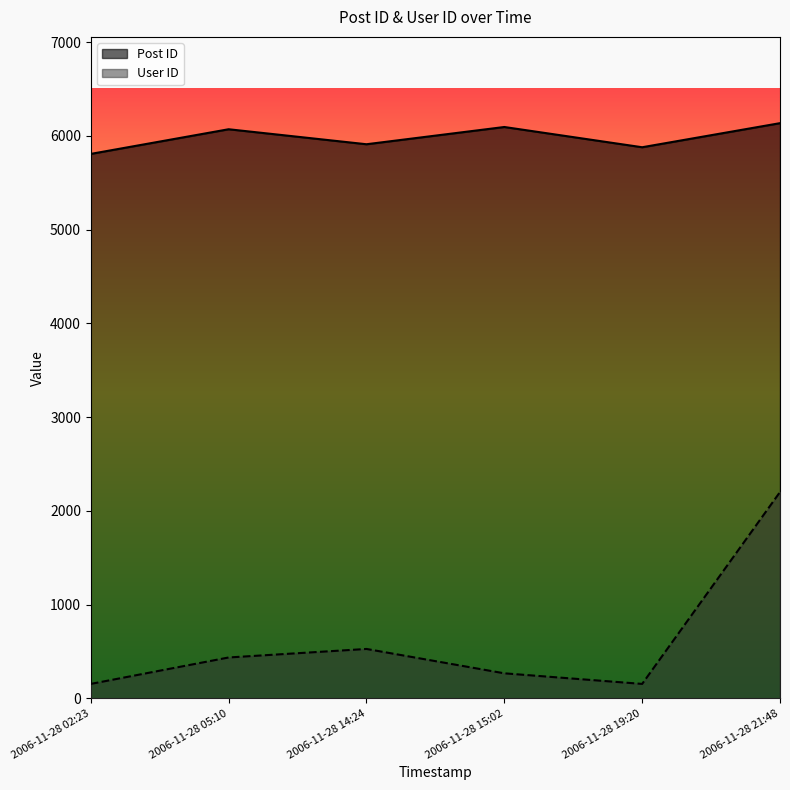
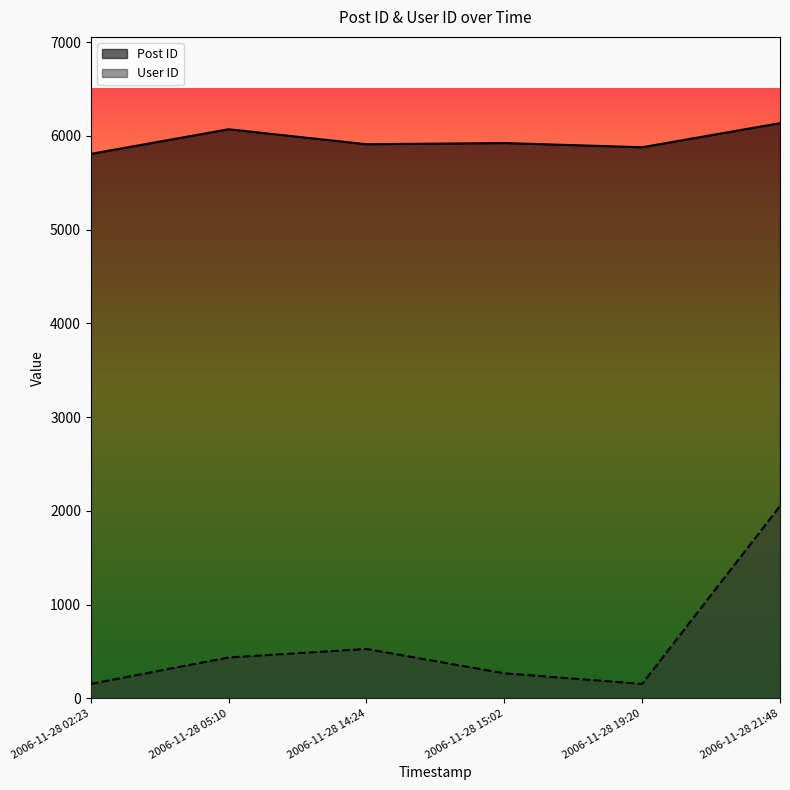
  {
    "Post ID": {
      "2006-11-28 02:23": 5800,
      "2006-11-28 05:10": 6100,
      "2006-11-28 14:24": 5900,
-     "2006-11-28 15:02": 6100,
+     "2006-11-28 15:02": 5900,
      "2006-11-28 19:20": 5900,
      "2006-11-28 21:48": 6100
    },
    "User ID": {
      "2006-11-28 02:23": 200,
      "2006-11-28 05:10": 400,
      "2006-11-28 14:24": 500,
      "2006-11-28 15:02": 300,
      "2006-11-28 19:20": 200,
-     "2006-11-28 21:48": 2200
+     "2006-11-28 21:48": 2100
    }
  }
